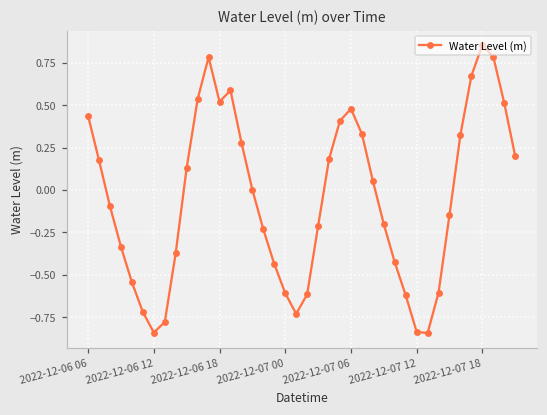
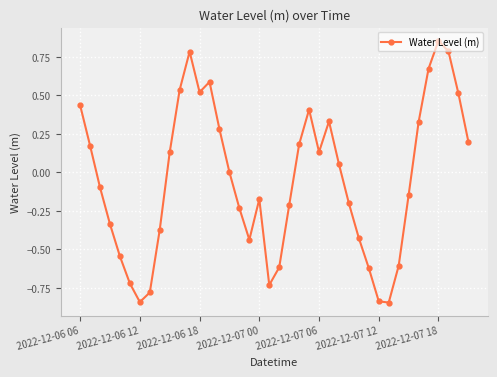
  {
    "2022-12-06 06": 0.44,
    "2022-12-06 12": -0.84,
    "2022-12-06 18": 0.52,
-   "2022-12-07 00": -0.61,
-   "2022-12-07 06": 0.48,
+   "2022-12-07 00": -0.17,
+   "2022-12-07 06": 0.13,
    "2022-12-07 12": -0.84
  }
